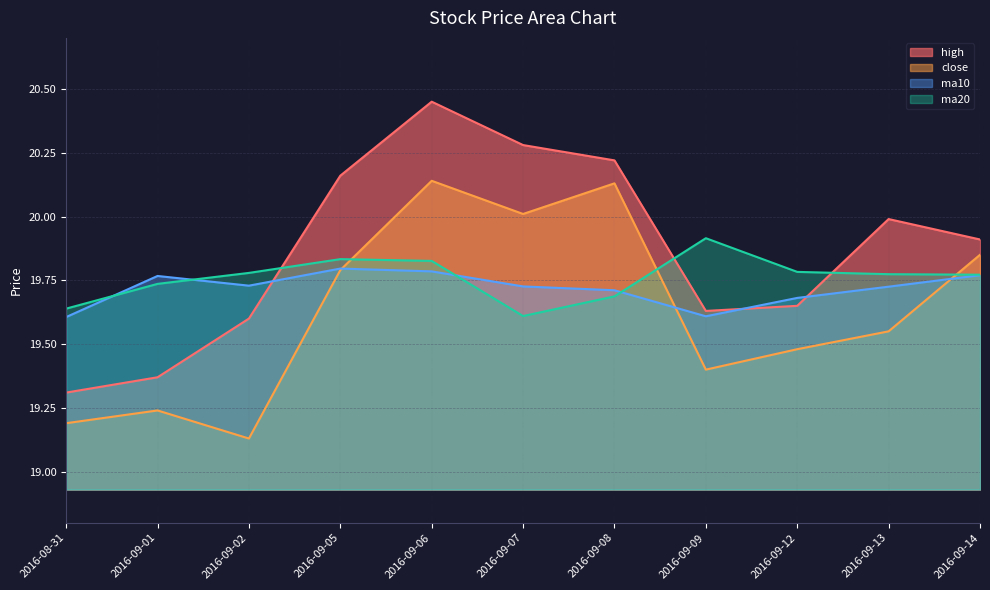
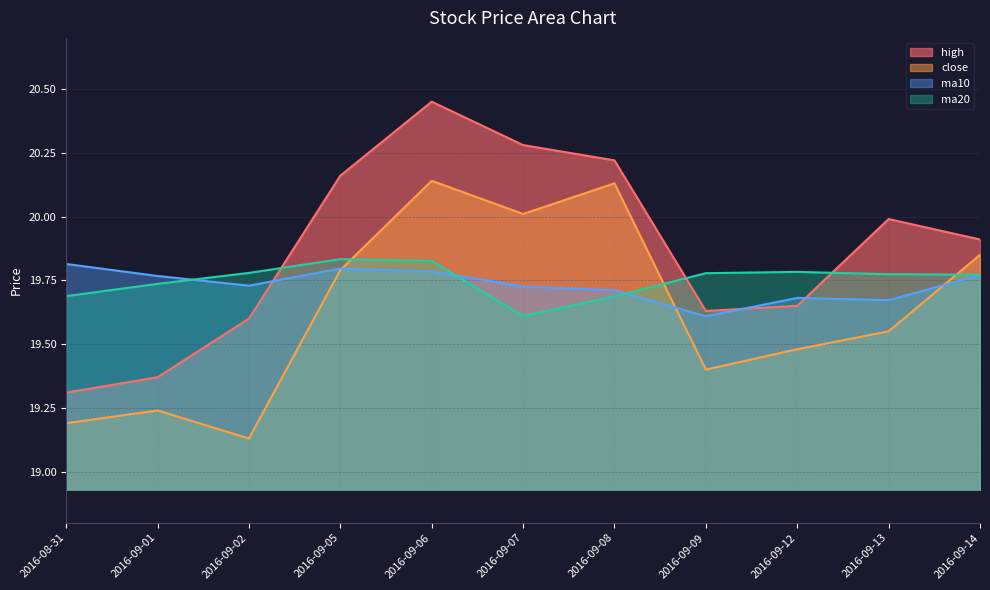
  {
    "ma10": {
-     "2016-08-31": 19.61,
+     "2016-08-31": 19.81,
      "2016-09-01": 19.77,
      "2016-09-02": 19.73,
      "2016-09-06": 19.79,
      "2016-09-07": 19.73,
      "2016-09-08": 19.71,
      "2016-09-09": 19.61,
      "2016-09-12": 19.68,
-     "2016-09-13": 19.73
+     "2016-09-13": 19.67
    },
    "ma20": {
-     "2016-08-31": 19.64,
+     "2016-08-31": 19.69,
      "2016-09-01": 19.74,
      "2016-09-02": 19.78,
      "2016-09-05": 19.83,
      "2016-09-06": 19.83,
      "2016-09-07": 19.61,
      "2016-09-08": 19.69,
-     "2016-09-09": 19.92,
+     "2016-09-09": 19.78,
      "2016-09-12": 19.78,
      "2016-09-13": 19.77
    }
  }
